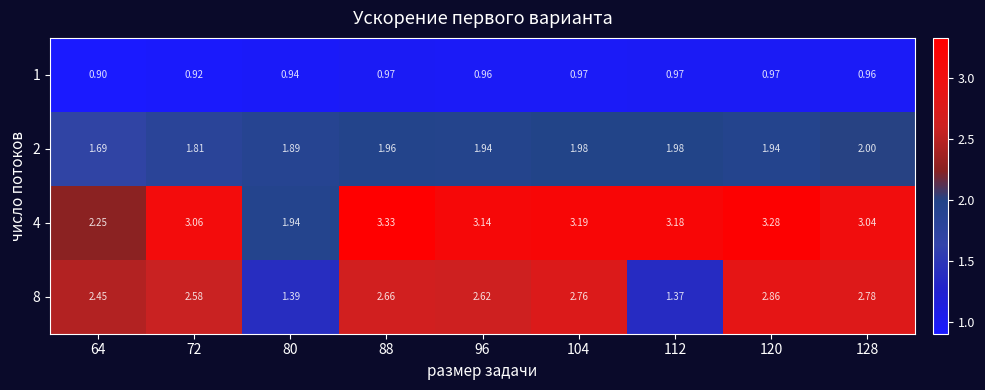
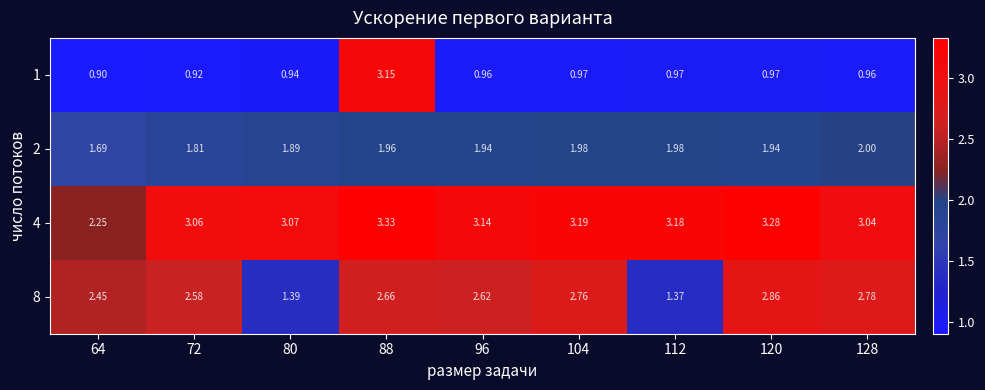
  {
    "1": {
      "64": 0.90,
      "72": 0.92,
      "80": 0.94,
-     "88": 0.97,
+     "88": 3.15,
      "96": 0.96,
      "104": 0.97,
      "112": 0.97,
      "120": 0.97,
      "128": 0.96
    },
    "2": {
      "64": 1.69,
      "72": 1.81,
      "80": 1.89,
      "88": 1.96,
      "96": 1.94,
      "104": 1.98,
      "112": 1.98,
      "120": 1.94,
      "128": 2.00
    },
    "4": {
      "64": 2.25,
      "72": 3.06,
-     "80": 1.94,
+     "80": 3.07,
      "88": 3.33,
      "96": 3.14,
      "104": 3.19,
      "112": 3.18,
      "120": 3.28,
      "128": 3.04
    },
    "8": {
      "64": 2.45,
      "72": 2.58,
      "80": 1.39,
      "88": 2.66,
      "96": 2.62,
      "104": 2.76,
      "112": 1.37,
      "120": 2.86,
      "128": 2.78
    }
  }
